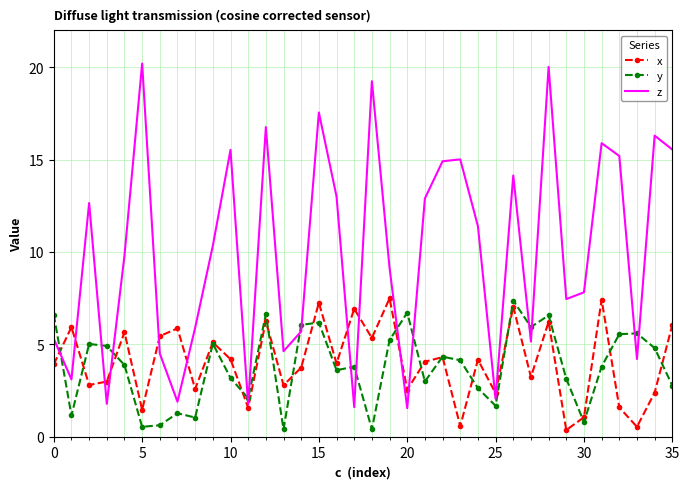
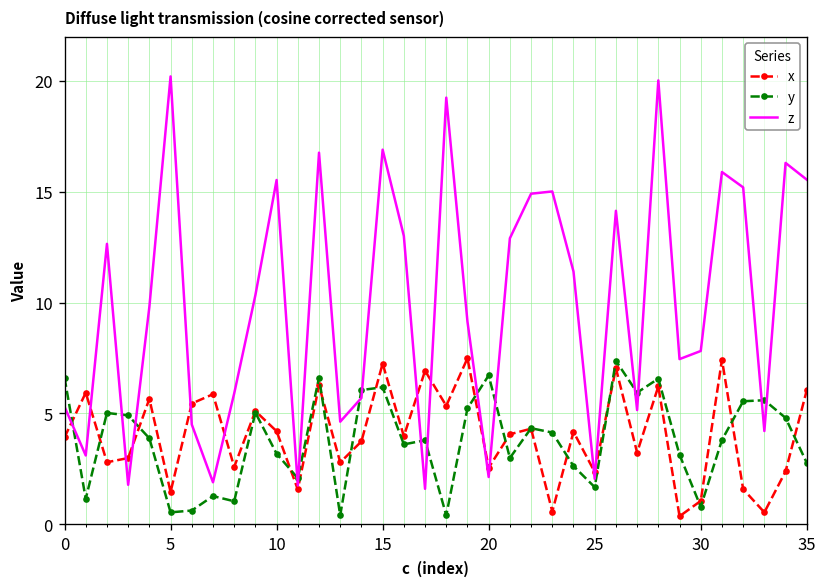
  {
    "x": {
      "0": 3.9,
      "5": 1.5,
      "10": 4.2,
      "15": 7.3,
      "20": 2.6,
      "25": 2.4,
      "30": 1.1,
      "35": 6.0
    },
    "y": {
      "0": 6.6,
      "5": 0.5,
      "10": 3.2,
      "15": 6.2,
      "20": 6.7,
      "25": 1.7,
      "30": 0.8,
      "35": 2.8
    },
    "z": {
      "0": 5.3,
      "5": 20.2,
      "10": 15.5,
-     "15": 17.5,
-     "20": 1.5,
+     "15": 16.9,
+     "20": 2.1,
      "25": 2.0,
      "30": 7.8,
      "35": 15.5
    }
  }
